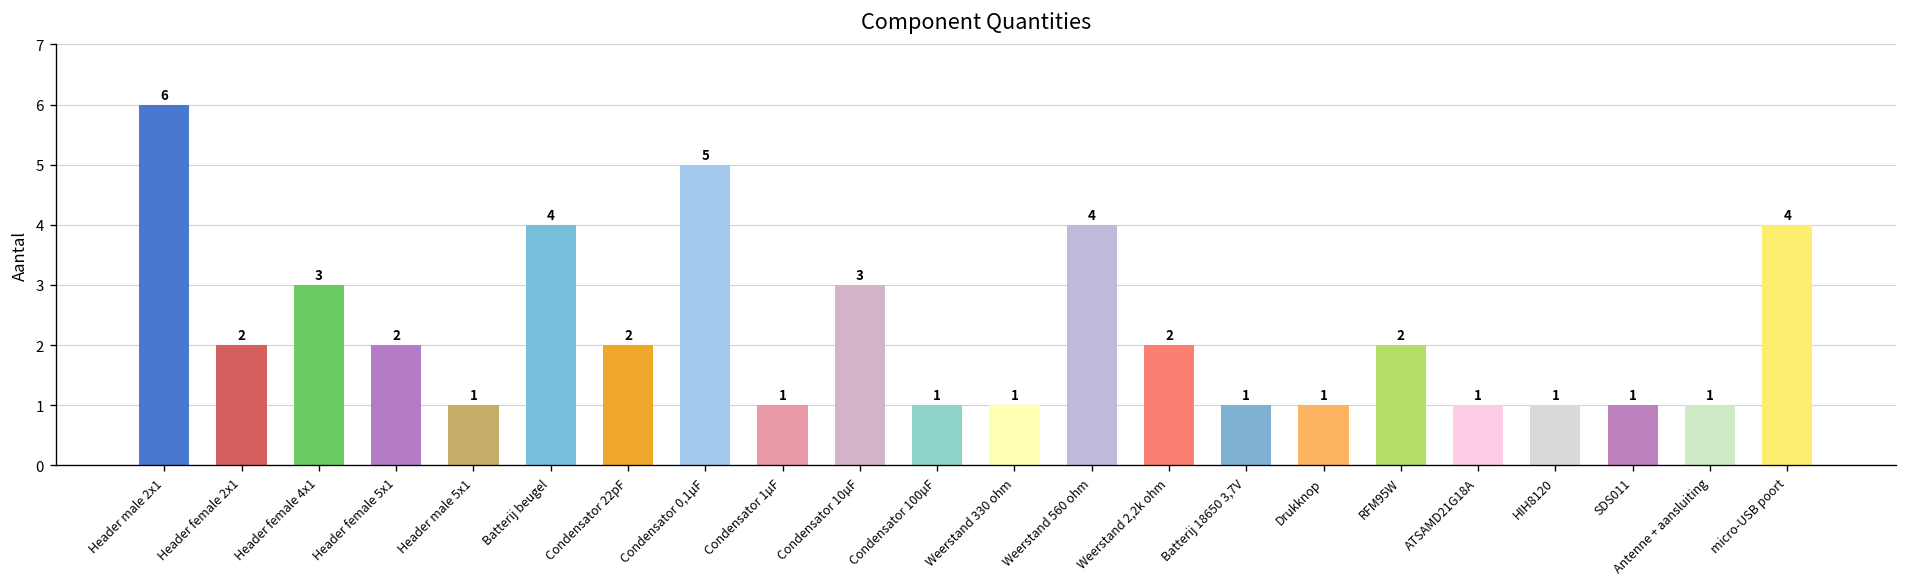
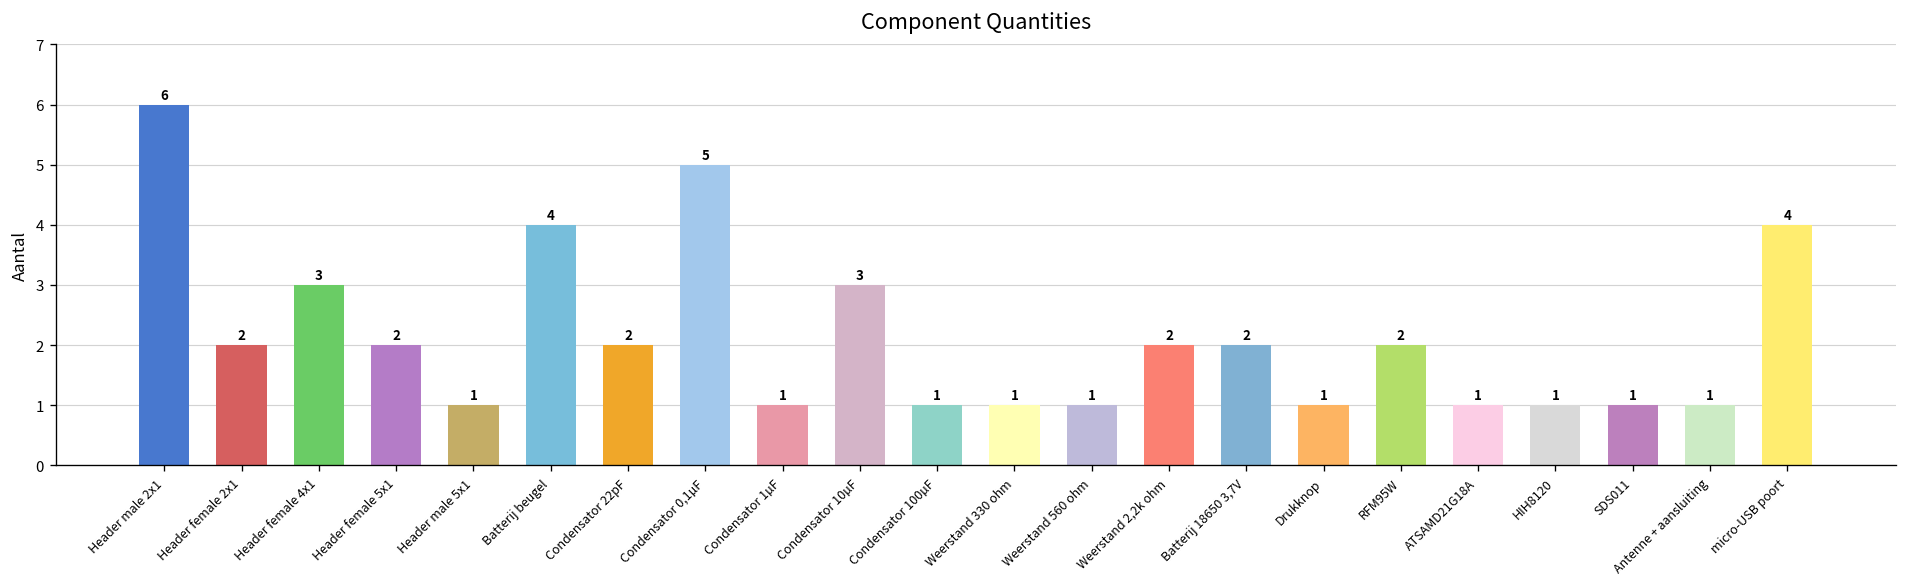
  {
    "Header male 2x1": 6,
    "Header female 2x1": 2,
    "Header female 4x1": 3,
    "Header female 5x1": 2,
    "Header male 5x1": 1,
    "Batterij beugel": 4,
    "Condensator 22pF": 2,
    "Condensator 0,1µF": 5,
    "Condensator 1µF": 1,
    "Condensator 10µF": 3,
    "Condensator 100µF": 1,
    "Weerstand 330 ohm": 1,
-   "Weerstand 560 ohm": 4,
+   "Weerstand 560 ohm": 1,
    "Weerstand 2,2k ohm": 2,
-   "Batterij 18650 3,7V": 1,
+   "Batterij 18650 3,7V": 2,
    "Drukknop": 1,
    "RFM95W": 2,
    "ATSAMD21G18A": 1,
    "HIH8120": 1,
    "SDS011": 1,
    "Antenne + aansluiting": 1,
    "micro-USB poort": 4
  }
